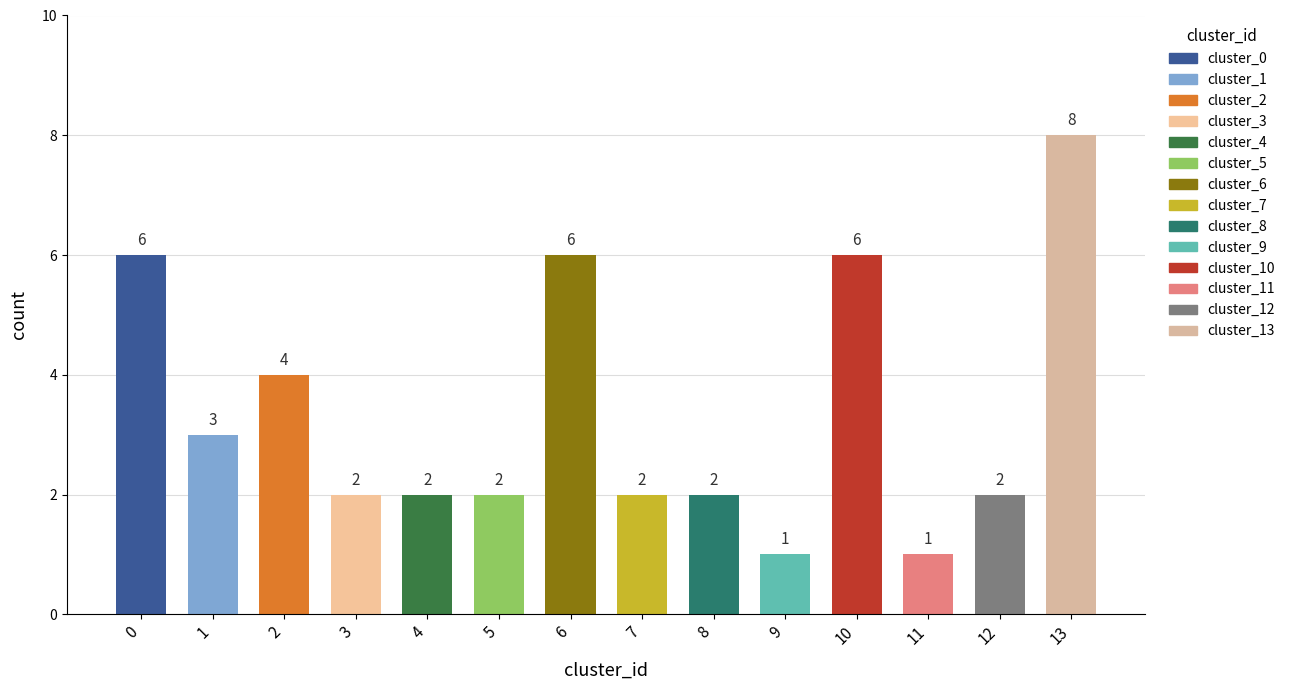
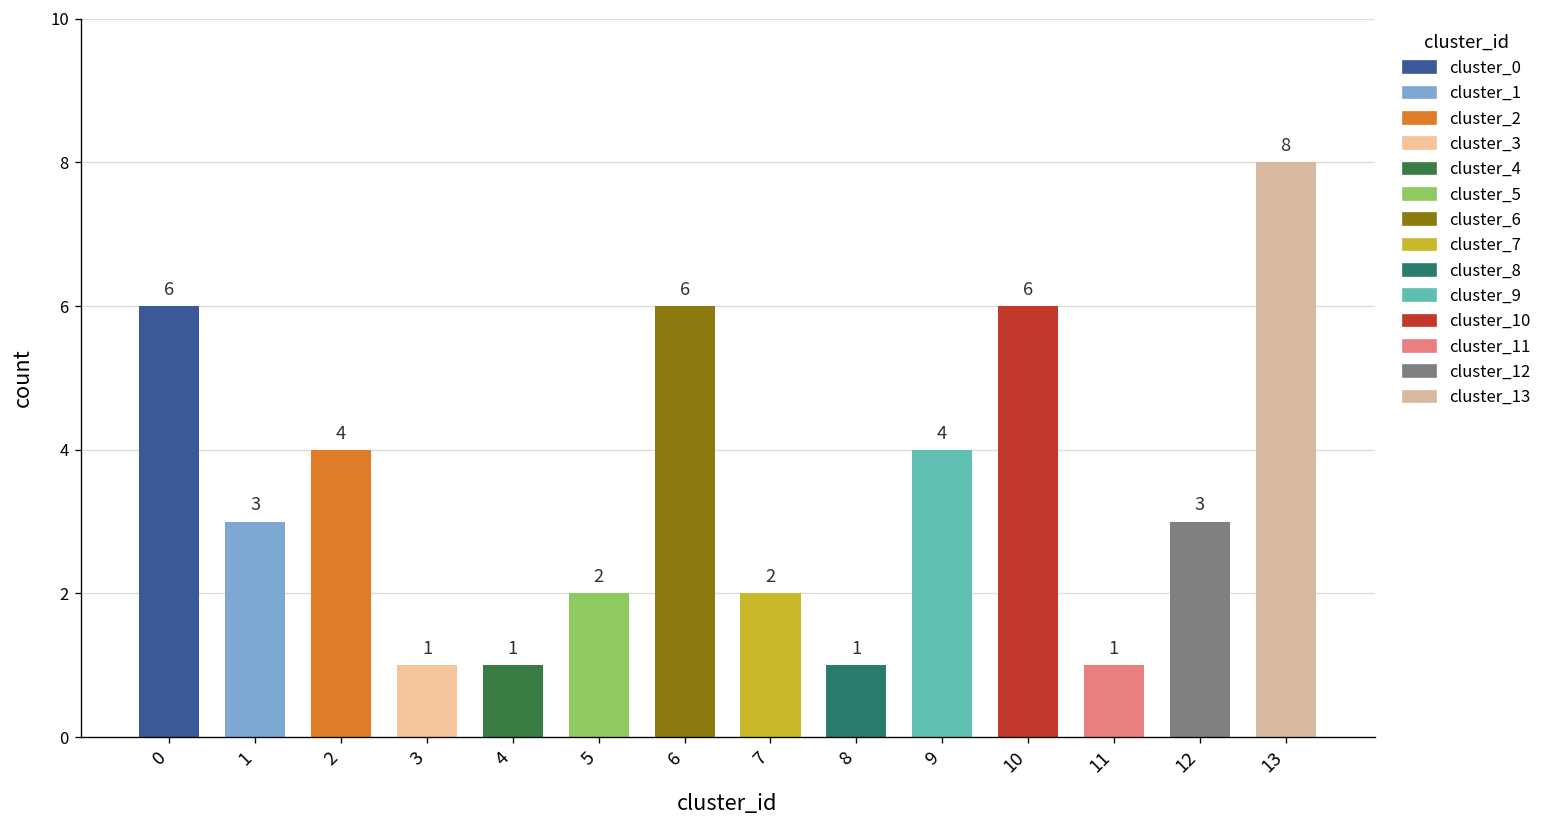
  {
    "0": 6,
    "1": 3,
    "2": 4,
-   "3": 2,
-   "4": 2,
+   "3": 1,
+   "4": 1,
    "5": 2,
    "6": 6,
    "7": 2,
-   "8": 2,
-   "9": 1,
+   "8": 1,
+   "9": 4,
    "10": 6,
    "11": 1,
-   "12": 2,
+   "12": 3,
    "13": 8
  }
